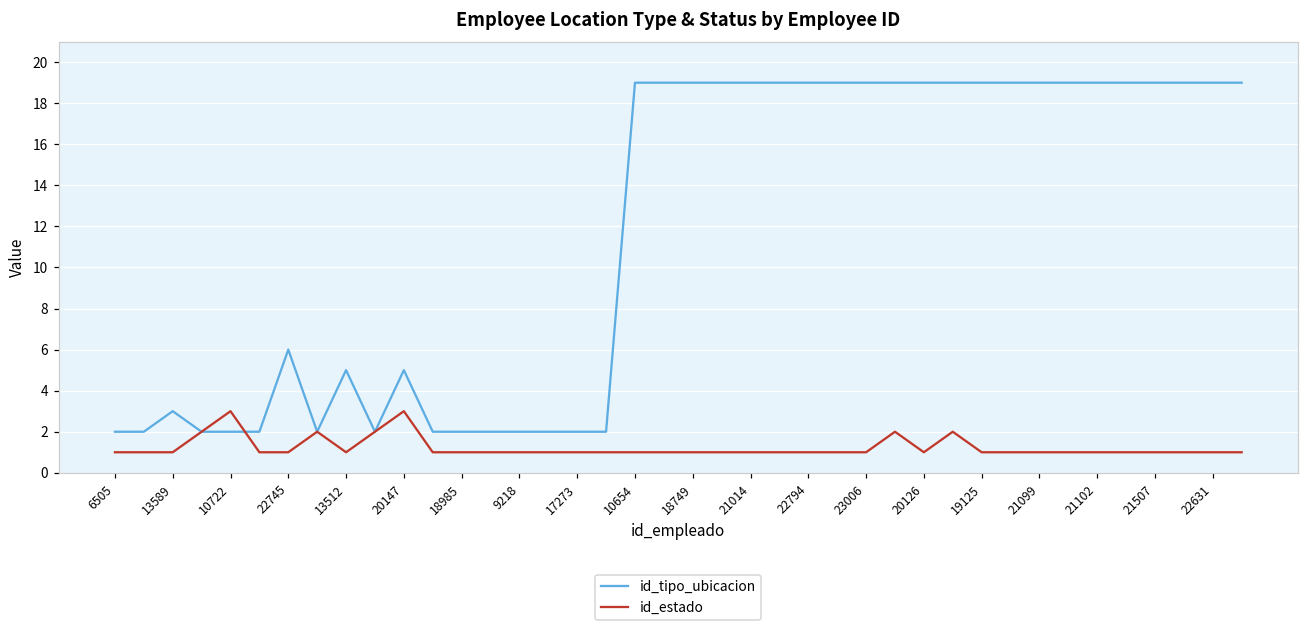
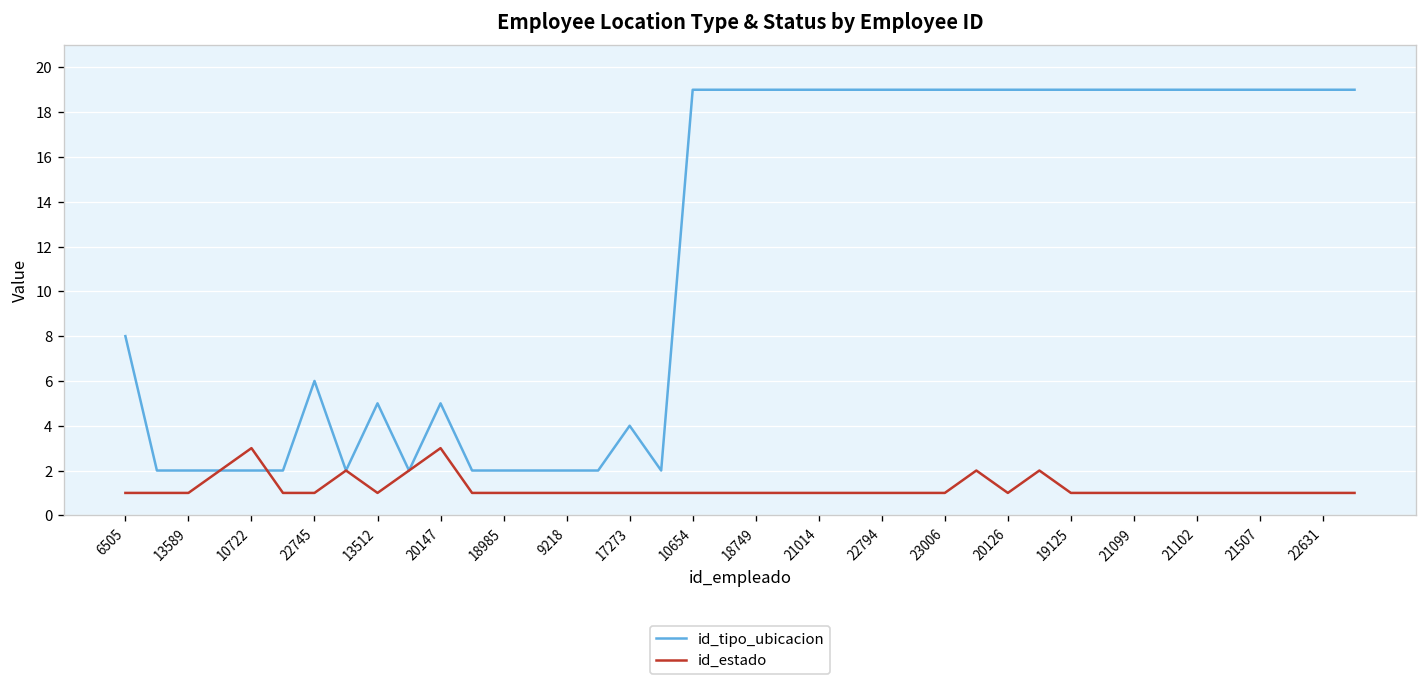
  {
    "id_tipo_ubicacion": {
-     "6505": 2,
-     "13589": 3,
+     "6505": 8,
+     "13589": 2,
      "10722": 2,
      "22745": 6,
      "13512": 5,
      "20147": 5,
      "18985": 2,
      "9218": 2,
-     "17273": 2,
+     "17273": 4,
      "10654": 19,
      "18749": 19,
      "21014": 19,
      "22794": 19,
      "23006": 19,
      "20126": 19,
      "19125": 19,
      "21099": 19,
      "21102": 19,
      "21507": 19,
      "22631": 19
    },
    "id_estado": {
      "6505": 1,
      "13589": 1,
      "10722": 3,
      "22745": 1,
      "13512": 1,
      "20147": 3,
      "18985": 1,
      "9218": 1,
      "17273": 1,
      "10654": 1,
      "18749": 1,
      "21014": 1,
      "22794": 1,
      "23006": 1,
      "20126": 1,
      "19125": 1,
      "21099": 1,
      "21102": 1,
      "21507": 1,
      "22631": 1
    }
  }
